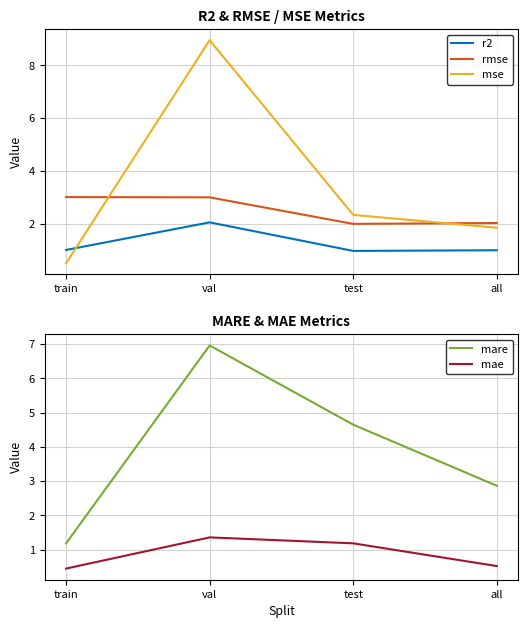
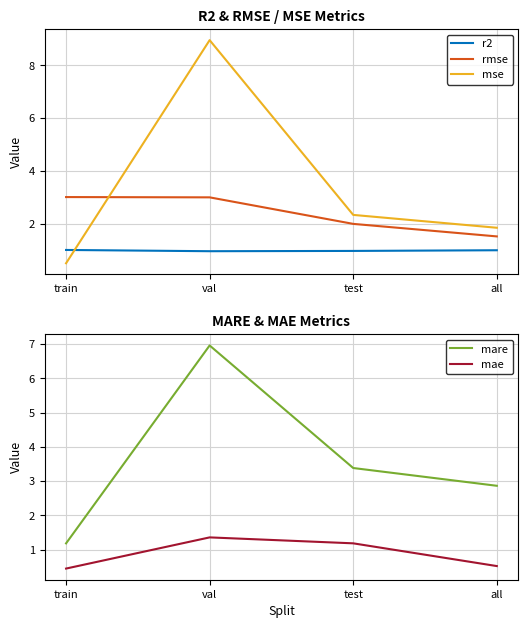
  {
    "R2 & RMSE / MSE Metrics": {
      "r2": {
        "train": 1.0,
-       "val": 2.0,
+       "val": 0.9,
        "test": 1.0,
        "all": 1.0
      },
      "rmse": {
        "train": 3.0,
        "val": 3.0,
        "test": 2.0,
-       "all": 2.0
+       "all": 1.5
      },
      "mse": {
        "train": 0.5,
        "val": 9.0,
        "test": 2.3,
        "all": 1.8
      }
    },
    "MARE & MAE Metrics": {
      "mare": {
        "train": 1.2,
        "val": 7.0,
-       "test": 4.6,
+       "test": 3.4,
        "all": 2.9
      },
      "mae": {
        "train": 0.4,
        "val": 1.4,
        "test": 1.2,
        "all": 0.5
      }
    }
  }
